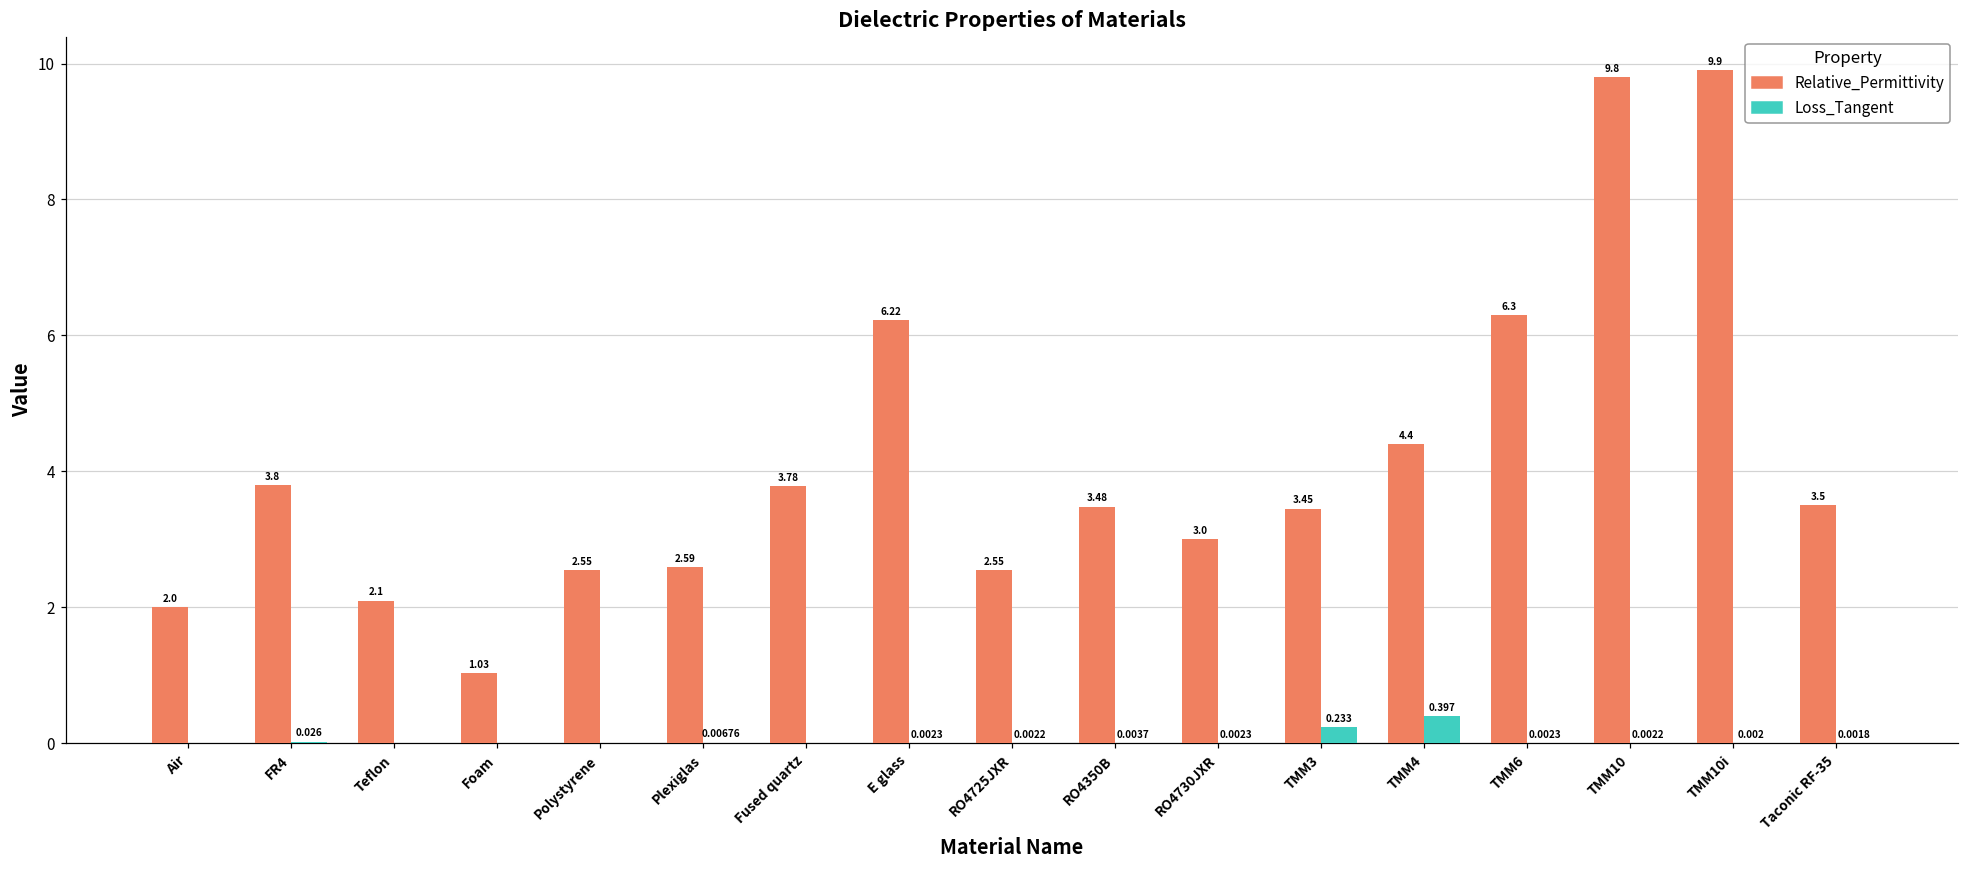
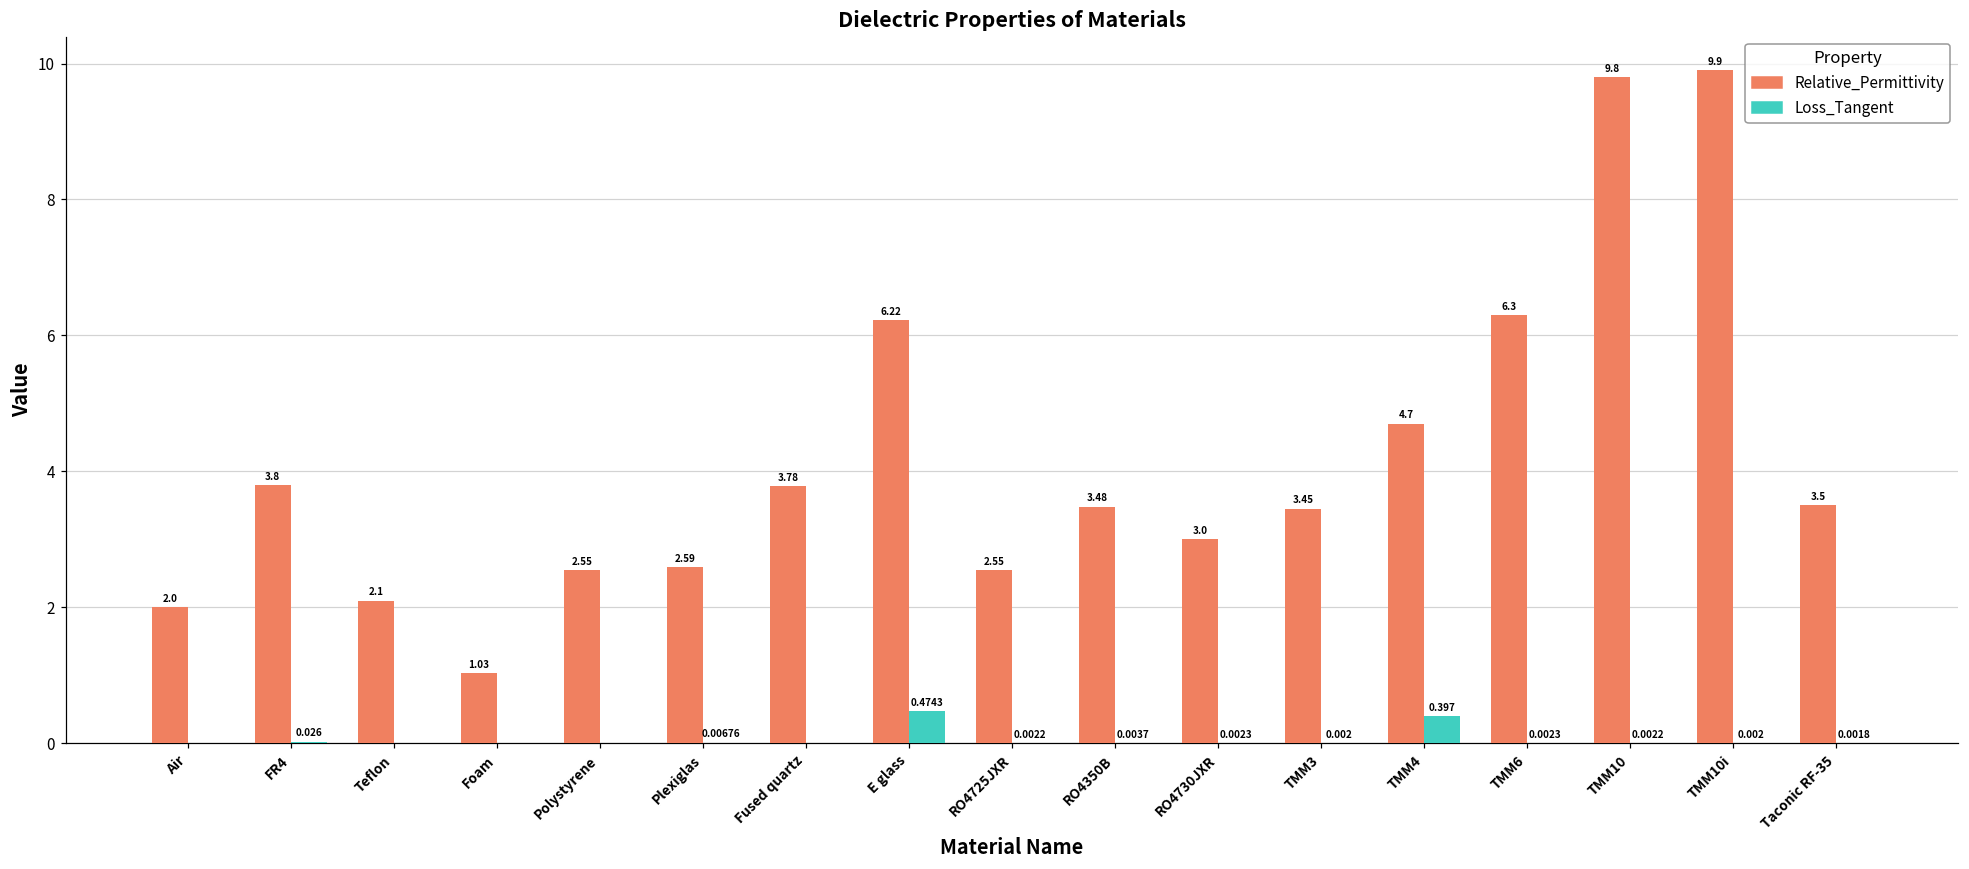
  {
    "Relative_Permittivity": {
      "Air": 2.0,
      "FR4": 3.8,
      "Teflon": 2.1,
      "Foam": 1.03,
      "Polystyrene": 2.55,
      "Plexiglas": 2.59,
      "Fused quartz": 3.78,
      "E glass": 6.22,
      "RO4725JXR": 2.55,
      "RO4350B": 3.48,
      "RO4730JXR": 3.0,
      "TMM3": 3.45,
-     "TMM4": 4.4,
+     "TMM4": 4.7,
      "TMM6": 6.3,
      "TMM10": 9.8,
      "TMM10i": 9.9,
      "Taconic RF-35": 3.5
    },
    "Loss_Tangent": {
      "FR4": 0.026,
      "Plexiglas": 0.00676,
-     "E glass": 0.0023,
+     "E glass": 0.4743,
      "RO4725JXR": 0.0022,
      "RO4350B": 0.0037,
      "RO4730JXR": 0.0023,
-     "TMM3": 0.233,
+     "TMM3": 0.002,
      "TMM4": 0.397,
      "TMM6": 0.0023,
      "TMM10": 0.0022,
      "TMM10i": 0.002,
      "Taconic RF-35": 0.0018
    }
  }
